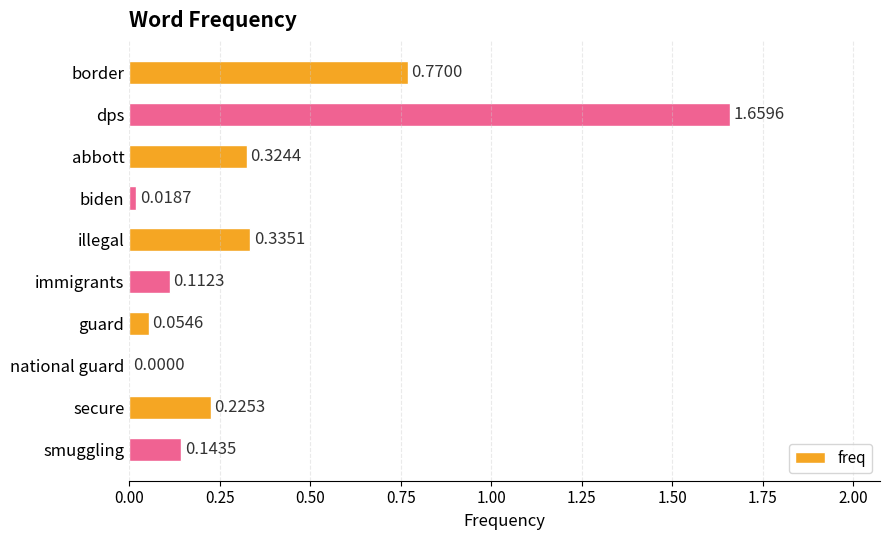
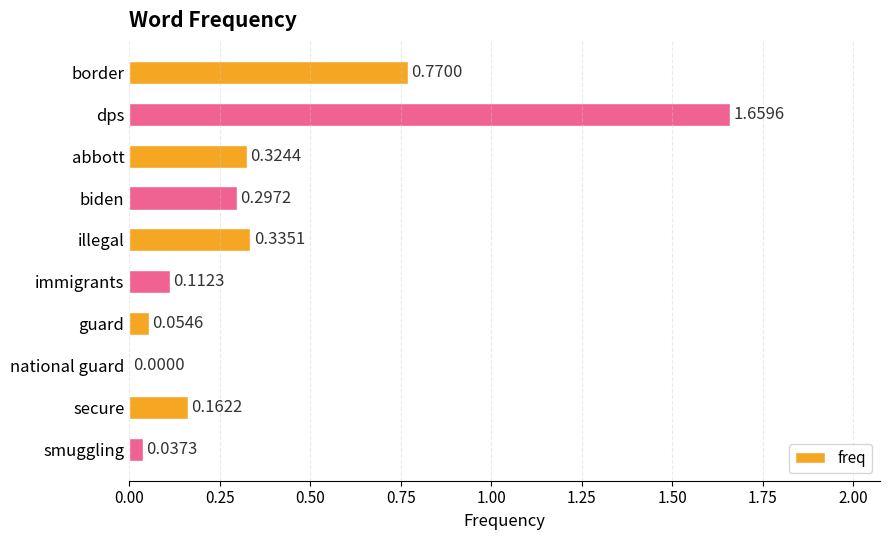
  {
    "border": 0.7700,
    "dps": 1.6596,
    "abbott": 0.3244,
-   "biden": 0.0187,
+   "biden": 0.2972,
    "illegal": 0.3351,
    "immigrants": 0.1123,
    "guard": 0.0546,
    "national guard": 0.0000,
-   "secure": 0.2253,
-   "smuggling": 0.1435
+   "secure": 0.1622,
+   "smuggling": 0.0373
  }
